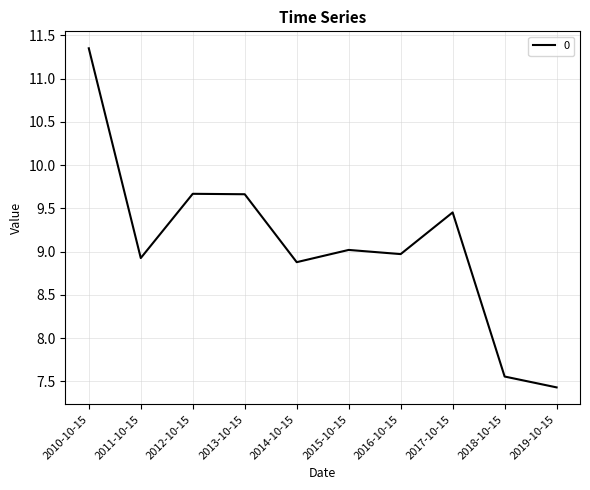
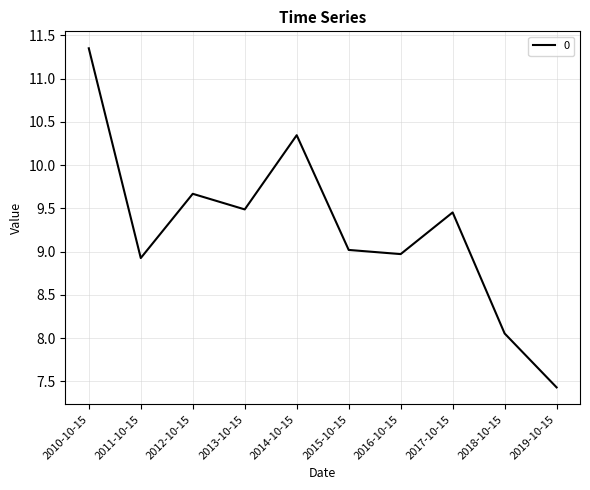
  {
    "2010-10-15": 11.4,
    "2011-10-15": 8.9,
    "2012-10-15": 9.7,
-   "2013-10-15": 9.7,
-   "2014-10-15": 8.9,
+   "2013-10-15": 9.5,
+   "2014-10-15": 10.3,
    "2015-10-15": 9.0,
    "2016-10-15": 9.0,
    "2017-10-15": 9.5,
-   "2018-10-15": 7.6,
+   "2018-10-15": 8.1,
    "2019-10-15": 7.4
  }
